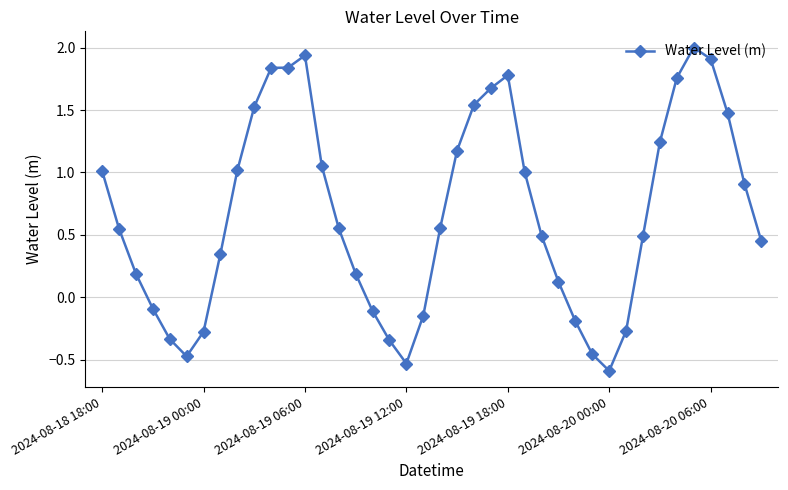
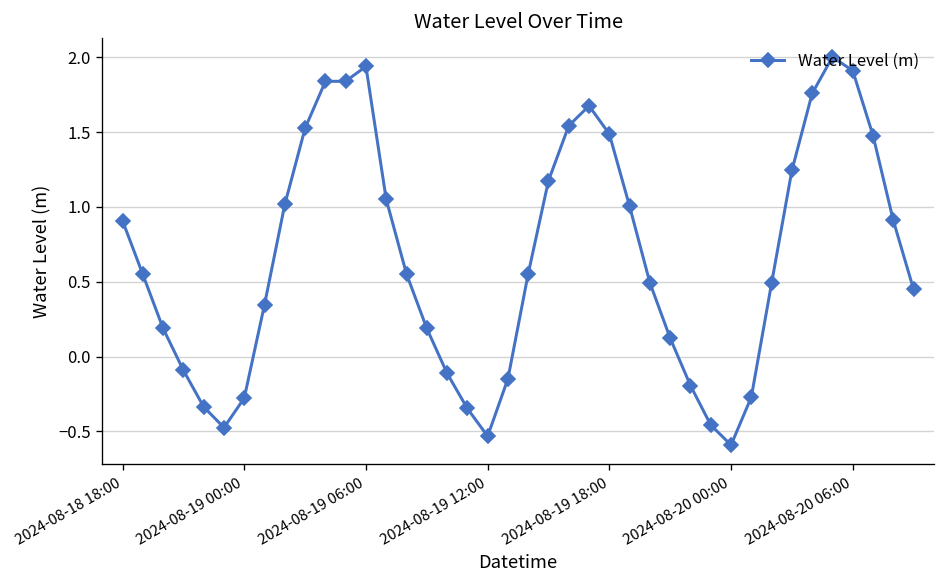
  {
-   "2024-08-18 18:00": 1.01,
+   "2024-08-18 18:00": 0.91,
    "2024-08-19 00:00": -0.28,
    "2024-08-19 06:00": 1.94,
    "2024-08-19 12:00": -0.53,
-   "2024-08-19 18:00": 1.78,
+   "2024-08-19 18:00": 1.49,
    "2024-08-20 00:00": -0.59,
    "2024-08-20 06:00": 1.91
  }
